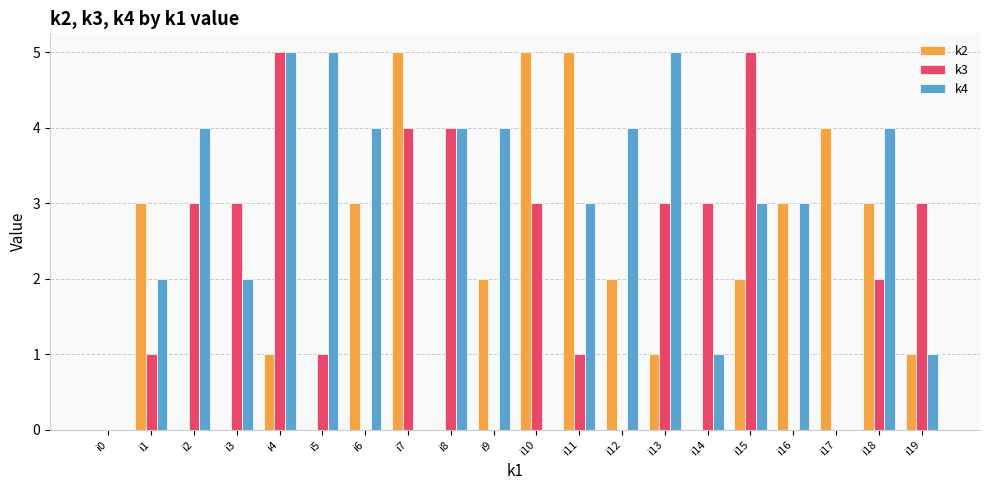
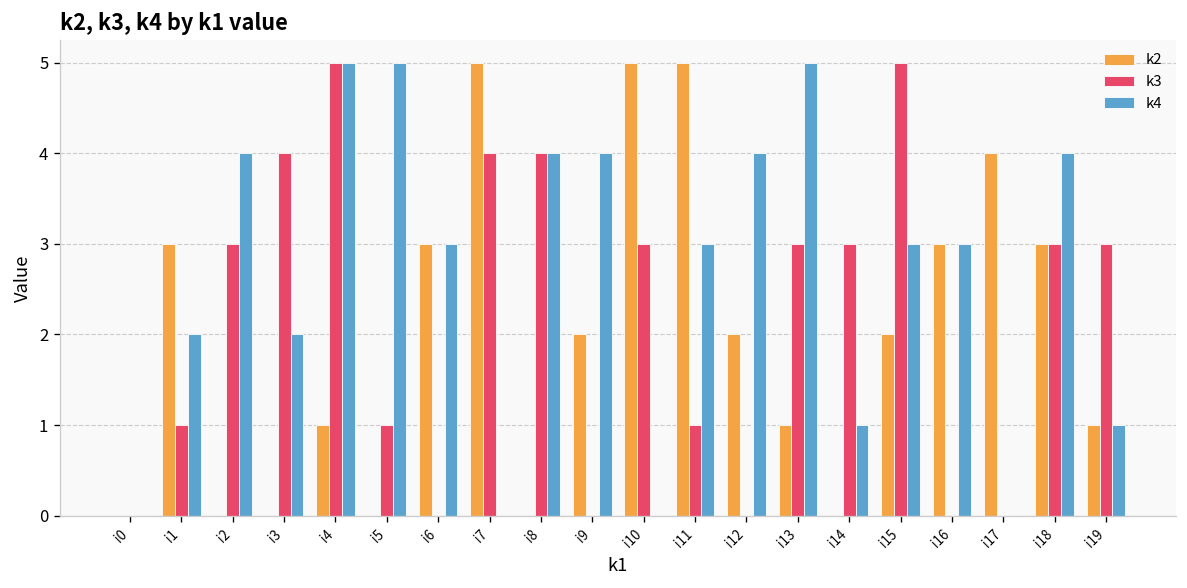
  {
    "k2": {
      "i0": 0,
      "i1": 3,
      "i2": 0,
      "i3": 0,
      "i4": 1,
      "i5": 0,
      "i6": 3,
      "i7": 5,
      "i8": 0,
      "i9": 2,
      "i10": 5,
      "i11": 5,
      "i12": 2,
      "i13": 1,
      "i14": 0,
      "i15": 2,
      "i16": 3,
      "i17": 4,
      "i18": 3,
      "i19": 1
    },
    "k3": {
      "i0": 0,
      "i1": 1,
      "i2": 3,
-     "i3": 3,
+     "i3": 4,
      "i4": 5,
      "i5": 1,
      "i6": 0,
      "i7": 4,
      "i8": 4,
      "i9": 0,
      "i10": 3,
      "i11": 1,
      "i12": 0,
      "i13": 3,
      "i14": 3,
      "i15": 5,
      "i16": 0,
      "i17": 0,
-     "i18": 2,
+     "i18": 3,
      "i19": 3
    },
    "k4": {
      "i0": 0,
      "i1": 2,
      "i2": 4,
      "i3": 2,
      "i4": 5,
      "i5": 5,
-     "i6": 4,
+     "i6": 3,
      "i7": 0,
      "i8": 4,
      "i9": 4,
      "i10": 0,
      "i11": 3,
      "i12": 4,
      "i13": 5,
      "i14": 1,
      "i15": 3,
      "i16": 3,
      "i17": 0,
      "i18": 4,
      "i19": 1
    }
  }
